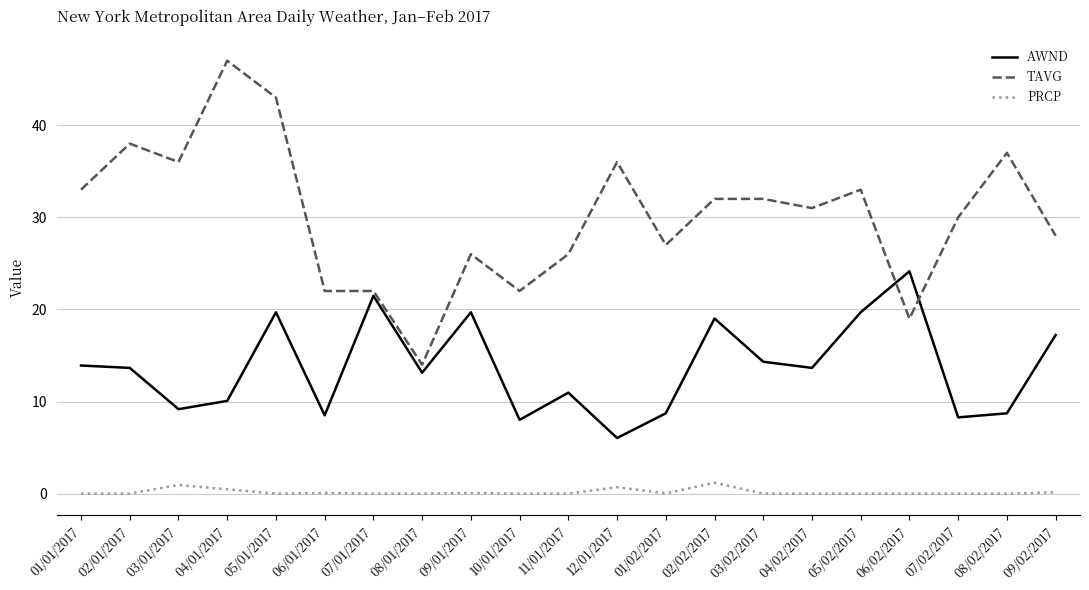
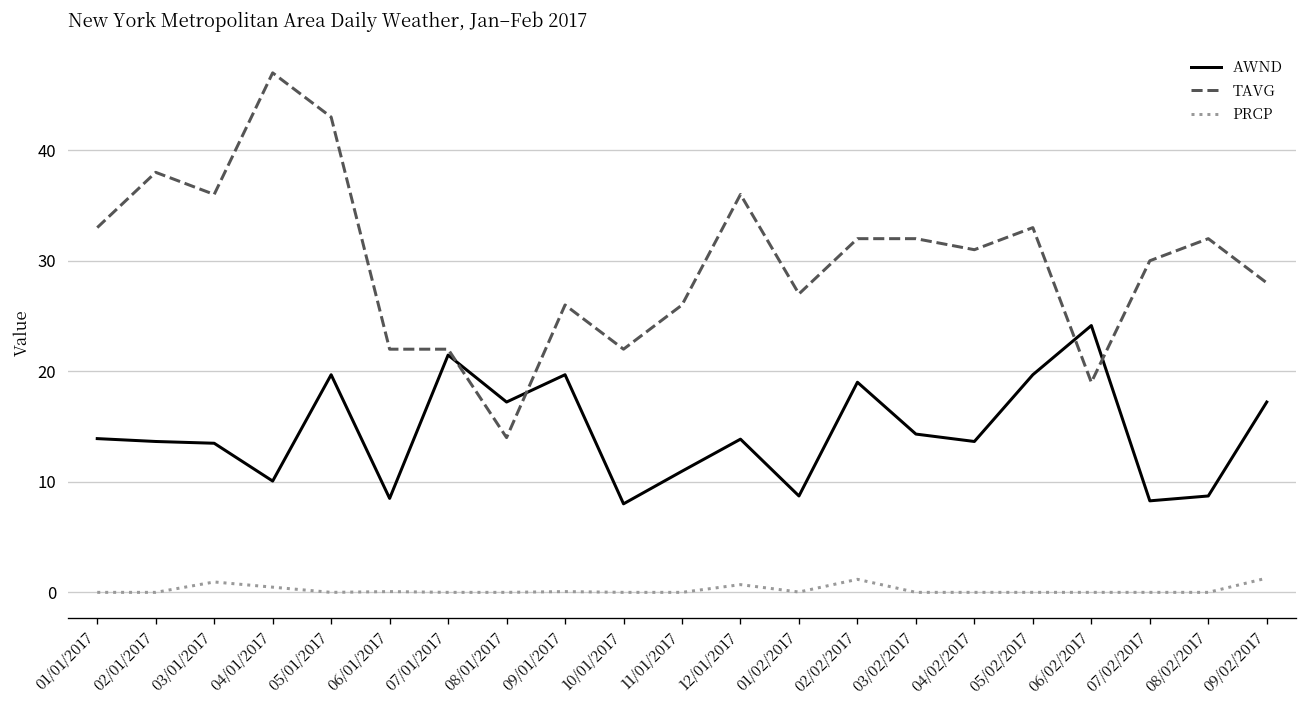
  {
    "AWND": {
      "01/01/2017": 14,
      "02/01/2017": 14,
-     "03/01/2017": 9,
+     "03/01/2017": 13,
      "04/01/2017": 10,
      "05/01/2017": 20,
      "06/01/2017": 9,
      "07/01/2017": 21,
-     "08/01/2017": 13,
+     "08/01/2017": 17,
      "09/01/2017": 20,
      "10/01/2017": 8,
      "11/01/2017": 11,
-     "12/01/2017": 6,
+     "12/01/2017": 14,
      "01/02/2017": 9,
      "02/02/2017": 19,
      "03/02/2017": 14,
      "04/02/2017": 14,
      "05/02/2017": 20,
      "06/02/2017": 24,
      "07/02/2017": 8,
      "08/02/2017": 9,
      "09/02/2017": 17
    },
    "TAVG": {
      "01/01/2017": 33,
      "02/01/2017": 38,
      "03/01/2017": 36,
      "04/01/2017": 47,
      "05/01/2017": 43,
      "06/01/2017": 22,
      "07/01/2017": 22,
      "08/01/2017": 14,
      "09/01/2017": 26,
      "10/01/2017": 22,
      "11/01/2017": 26,
      "12/01/2017": 36,
      "01/02/2017": 27,
      "02/02/2017": 32,
      "03/02/2017": 32,
      "04/02/2017": 31,
      "05/02/2017": 33,
      "06/02/2017": 19,
      "07/02/2017": 30,
-     "08/02/2017": 37,
+     "08/02/2017": 32,
      "09/02/2017": 28
    },
    "PRCP": {
      "01/01/2017": 0,
      "02/01/2017": 0,
      "03/01/2017": 1,
      "04/01/2017": 0,
      "05/01/2017": 0,
      "06/01/2017": 0,
      "07/01/2017": 0,
      "08/01/2017": 0,
      "09/01/2017": 0,
      "10/01/2017": 0,
      "11/01/2017": 0,
      "12/01/2017": 1,
      "01/02/2017": 0,
      "02/02/2017": 1,
      "03/02/2017": 0,
      "04/02/2017": 0,
      "05/02/2017": 0,
      "06/02/2017": 0,
      "07/02/2017": 0,
      "08/02/2017": 0,
-     "09/02/2017": 0
+     "09/02/2017": 1
    }
  }
